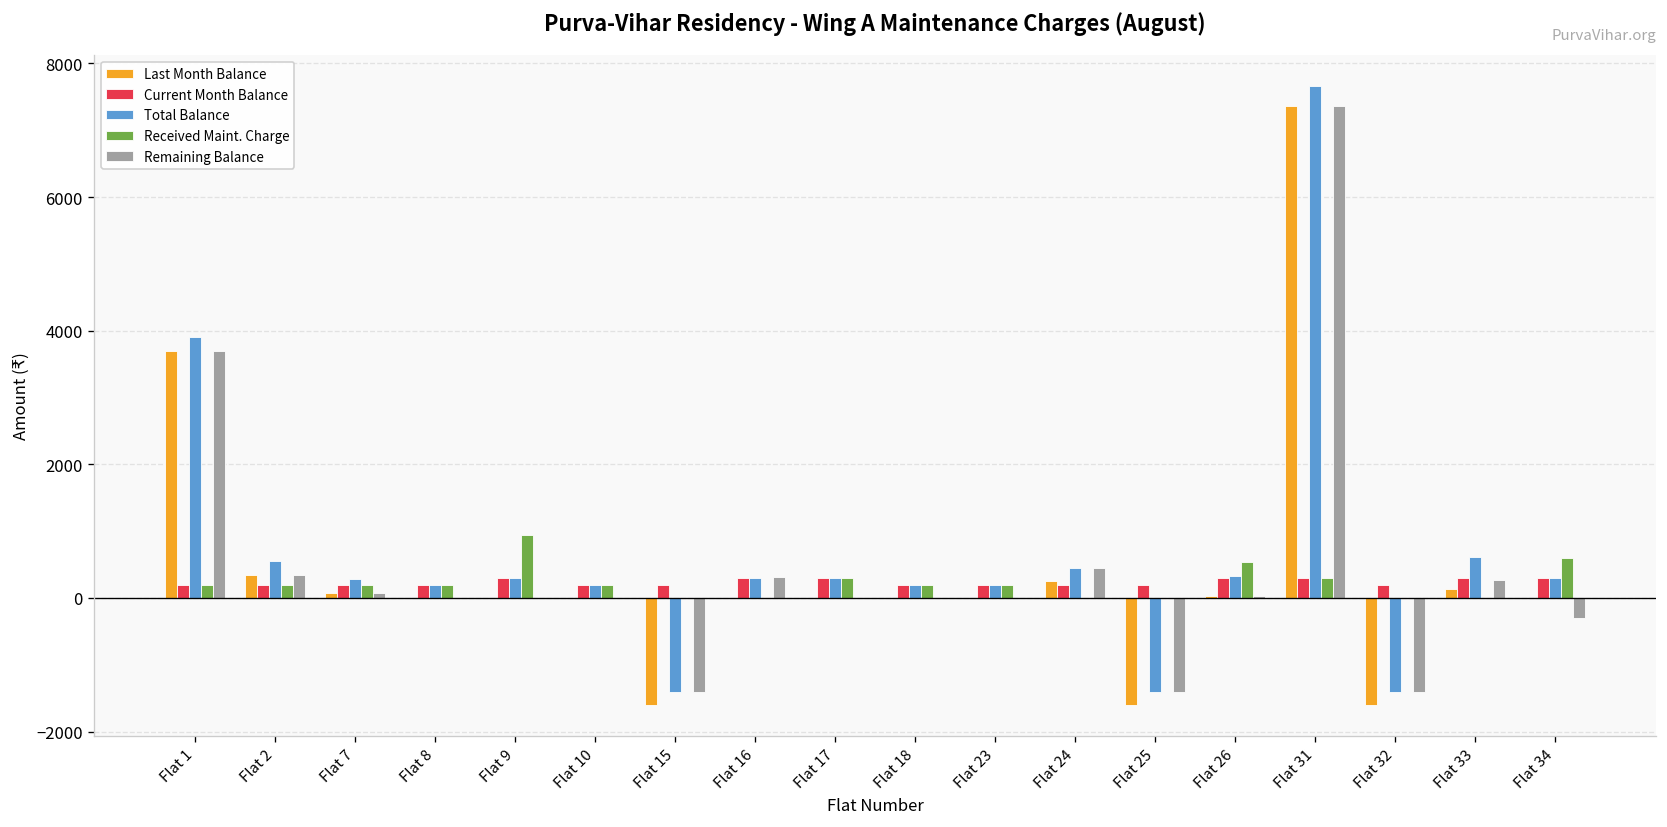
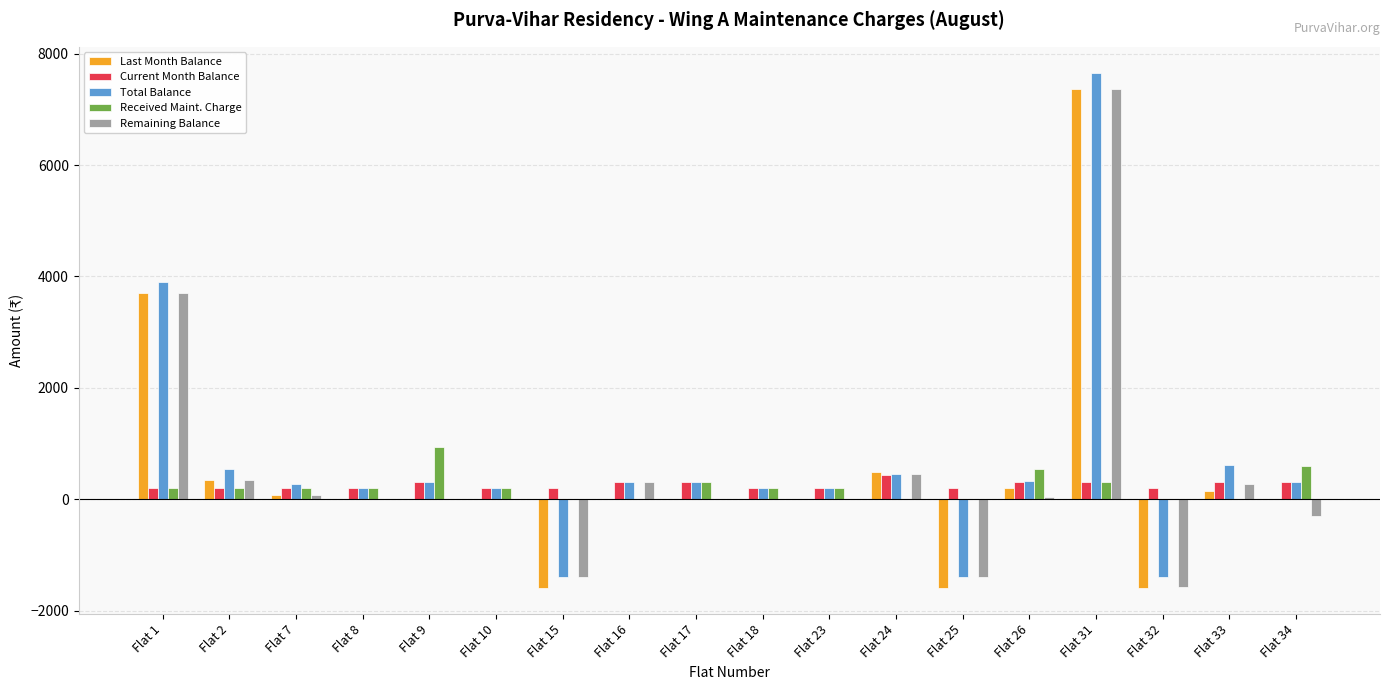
  {
    "Last Month Balance": {
      "Flat 1": 3700,
      "Flat 2": 400,
      "Flat 7": 100,
      "Flat 8": 0,
      "Flat 9": 0,
      "Flat 10": 0,
      "Flat 15": -1600,
      "Flat 16": 0,
      "Flat 17": 0,
      "Flat 18": 0,
      "Flat 23": 0,
-     "Flat 24": 300,
+     "Flat 24": 500,
      "Flat 25": -1600,
-     "Flat 26": 0,
+     "Flat 26": 200,
      "Flat 31": 7400,
      "Flat 32": -1600,
      "Flat 33": 100,
      "Flat 34": 0
    },
    "Current Month Balance": {
      "Flat 1": 200,
      "Flat 2": 200,
      "Flat 7": 200,
      "Flat 8": 200,
      "Flat 9": 300,
      "Flat 10": 200,
      "Flat 15": 200,
      "Flat 16": 300,
      "Flat 17": 300,
      "Flat 18": 200,
      "Flat 23": 200,
-     "Flat 24": 200,
+     "Flat 24": 400,
      "Flat 25": 200,
      "Flat 26": 300,
      "Flat 31": 300,
      "Flat 32": 200,
      "Flat 33": 300,
      "Flat 34": 300
    },
    "Total Balance": {
      "Flat 1": 3900,
      "Flat 2": 600,
      "Flat 7": 300,
      "Flat 8": 200,
      "Flat 9": 300,
      "Flat 10": 200,
      "Flat 15": -1400,
      "Flat 16": 300,
      "Flat 17": 300,
      "Flat 18": 200,
      "Flat 23": 200,
      "Flat 24": 500,
      "Flat 25": -1400,
      "Flat 26": 300,
      "Flat 31": 7700,
      "Flat 32": -1400,
      "Flat 33": 600,
      "Flat 34": 300
    },
    "Received Maint. Charge": {
      "Flat 1": 200,
      "Flat 2": 200,
      "Flat 7": 200,
      "Flat 8": 200,
      "Flat 9": 900,
      "Flat 10": 200,
      "Flat 15": 0,
      "Flat 16": 0,
      "Flat 17": 300,
      "Flat 18": 200,
      "Flat 23": 200,
      "Flat 24": 0,
      "Flat 25": 0,
      "Flat 26": 500,
      "Flat 31": 300,
      "Flat 32": 0,
      "Flat 33": 0,
      "Flat 34": 600
    },
    "Remaining Balance": {
      "Flat 1": 3700,
      "Flat 2": 400,
      "Flat 7": 100,
      "Flat 8": 0,
      "Flat 9": 0,
      "Flat 10": 0,
      "Flat 15": -1400,
      "Flat 16": 300,
      "Flat 17": 0,
      "Flat 18": 0,
      "Flat 23": 0,
      "Flat 24": 500,
      "Flat 25": -1400,
      "Flat 31": 7400,
-     "Flat 32": -1400,
+     "Flat 32": -1600,
      "Flat 33": 300,
      "Flat 34": -300
    }
  }
